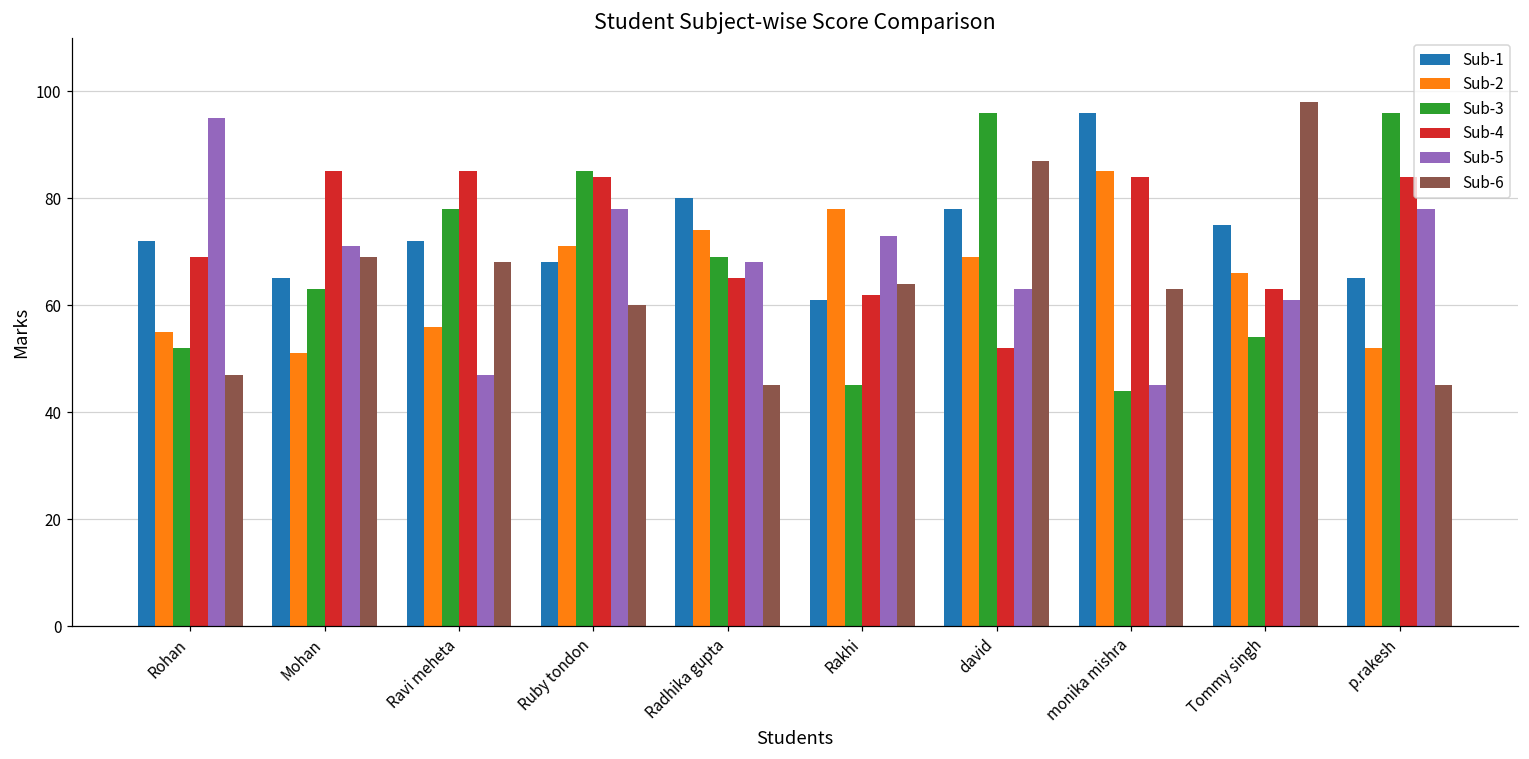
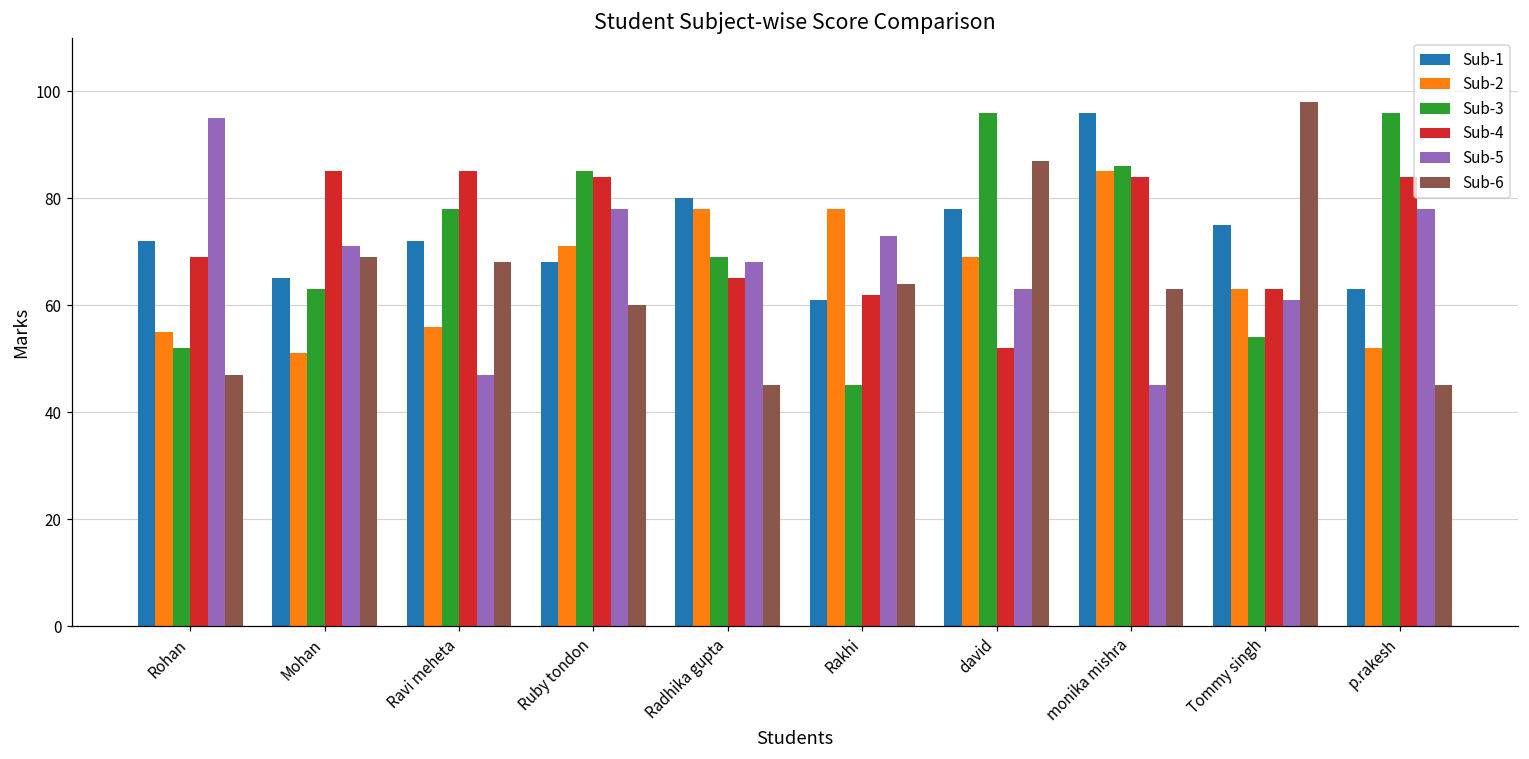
  {
    "Sub-1": {
      "Rohan": 72,
      "Mohan": 65,
      "Ravi meheta": 72,
      "Ruby tondon": 68,
      "Radhika gupta": 80,
      "Rakhi": 61,
      "david": 78,
      "monika mishra": 96,
      "Tommy singh": 75,
-     "p.rakesh": 65
+     "p.rakesh": 63
    },
    "Sub-2": {
      "Rohan": 55,
      "Mohan": 51,
      "Ravi meheta": 56,
      "Ruby tondon": 71,
-     "Radhika gupta": 74,
+     "Radhika gupta": 78,
      "Rakhi": 78,
      "david": 69,
      "monika mishra": 85,
-     "Tommy singh": 66,
+     "Tommy singh": 63,
      "p.rakesh": 52
    },
    "Sub-3": {
      "Rohan": 52,
      "Mohan": 63,
      "Ravi meheta": 78,
      "Ruby tondon": 85,
      "Radhika gupta": 69,
      "Rakhi": 45,
      "david": 96,
-     "monika mishra": 44,
+     "monika mishra": 86,
      "Tommy singh": 54,
      "p.rakesh": 96
    },
    "Sub-4": {
      "Rohan": 69,
      "Mohan": 85,
      "Ravi meheta": 85,
      "Ruby tondon": 84,
      "Radhika gupta": 65,
      "Rakhi": 62,
      "david": 52,
      "monika mishra": 84,
      "Tommy singh": 63,
      "p.rakesh": 84
    },
    "Sub-5": {
      "Rohan": 95,
      "Mohan": 71,
      "Ravi meheta": 47,
      "Ruby tondon": 78,
      "Radhika gupta": 68,
      "Rakhi": 73,
      "david": 63,
      "monika mishra": 45,
      "Tommy singh": 61,
      "p.rakesh": 78
    },
    "Sub-6": {
      "Rohan": 47,
      "Mohan": 69,
      "Ravi meheta": 68,
      "Ruby tondon": 60,
      "Radhika gupta": 45,
      "Rakhi": 64,
      "david": 87,
      "monika mishra": 63,
      "Tommy singh": 98,
      "p.rakesh": 45
    }
  }
